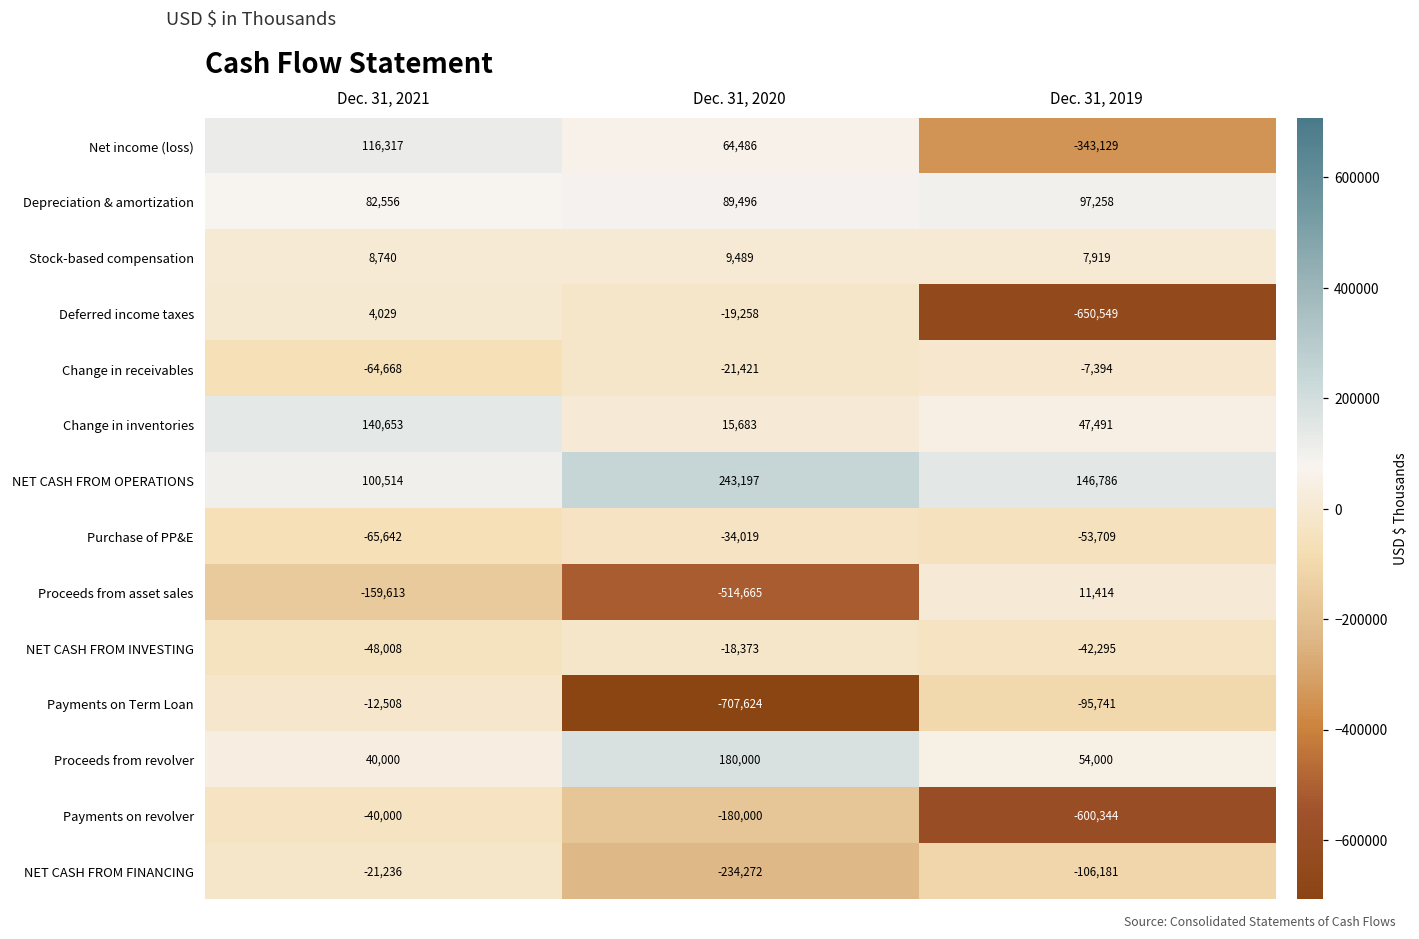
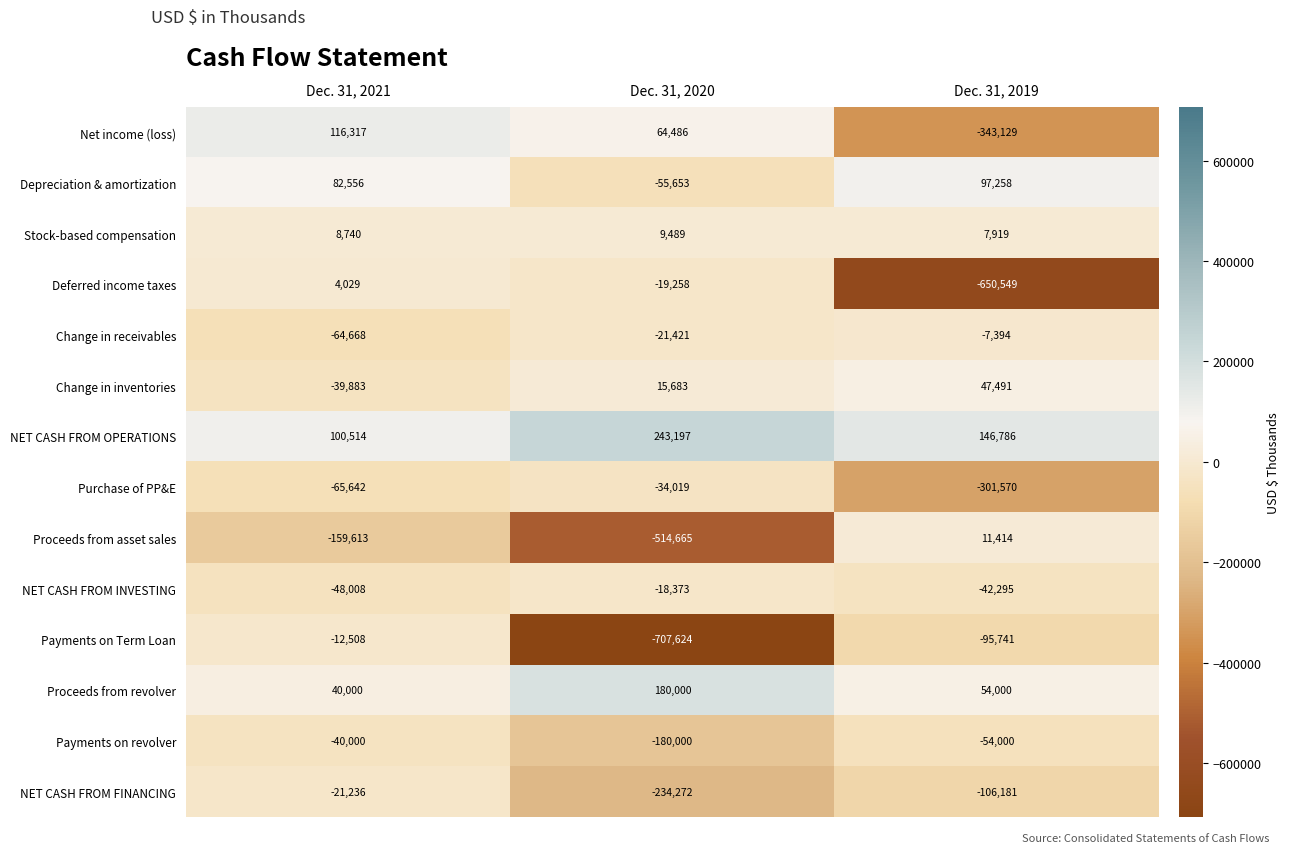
  {
    "Net income (loss)": {
      "Dec. 31, 2021": "116,317",
      "Dec. 31, 2020": "64,486",
      "Dec. 31, 2019": "-343,129"
    },
    "Depreciation & amortization": {
      "Dec. 31, 2021": "82,556",
-     "Dec. 31, 2020": "89,496",
+     "Dec. 31, 2020": "-55,653",
      "Dec. 31, 2019": "97,258"
    },
    "Stock-based compensation": {
      "Dec. 31, 2021": "8,740",
      "Dec. 31, 2020": "9,489",
      "Dec. 31, 2019": "7,919"
    },
    "Deferred income taxes": {
      "Dec. 31, 2021": "4,029",
      "Dec. 31, 2020": "-19,258",
      "Dec. 31, 2019": "-650,549"
    },
    "Change in receivables": {
      "Dec. 31, 2021": "-64,668",
      "Dec. 31, 2020": "-21,421",
      "Dec. 31, 2019": "-7,394"
    },
    "Change in inventories": {
-     "Dec. 31, 2021": "140,653",
+     "Dec. 31, 2021": "-39,883",
      "Dec. 31, 2020": "15,683",
      "Dec. 31, 2019": "47,491"
    },
    "NET CASH FROM OPERATIONS": {
      "Dec. 31, 2021": "100,514",
      "Dec. 31, 2020": "243,197",
      "Dec. 31, 2019": "146,786"
    },
    "Purchase of PP&E": {
      "Dec. 31, 2021": "-65,642",
      "Dec. 31, 2020": "-34,019",
-     "Dec. 31, 2019": "-53,709"
+     "Dec. 31, 2019": "-301,570"
    },
    "Proceeds from asset sales": {
      "Dec. 31, 2021": "-159,613",
      "Dec. 31, 2020": "-514,665",
      "Dec. 31, 2019": "11,414"
    },
    "NET CASH FROM INVESTING": {
      "Dec. 31, 2021": "-48,008",
      "Dec. 31, 2020": "-18,373",
      "Dec. 31, 2019": "-42,295"
    },
    "Payments on Term Loan": {
      "Dec. 31, 2021": "-12,508",
      "Dec. 31, 2020": "-707,624",
      "Dec. 31, 2019": "-95,741"
    },
    "Proceeds from revolver": {
      "Dec. 31, 2021": "40,000",
      "Dec. 31, 2020": "180,000",
      "Dec. 31, 2019": "54,000"
    },
    "Payments on revolver": {
      "Dec. 31, 2021": "-40,000",
      "Dec. 31, 2020": "-180,000",
-     "Dec. 31, 2019": "-600,344"
+     "Dec. 31, 2019": "-54,000"
    },
    "NET CASH FROM FINANCING": {
      "Dec. 31, 2021": "-21,236",
      "Dec. 31, 2020": "-234,272",
      "Dec. 31, 2019": "-106,181"
    }
  }
